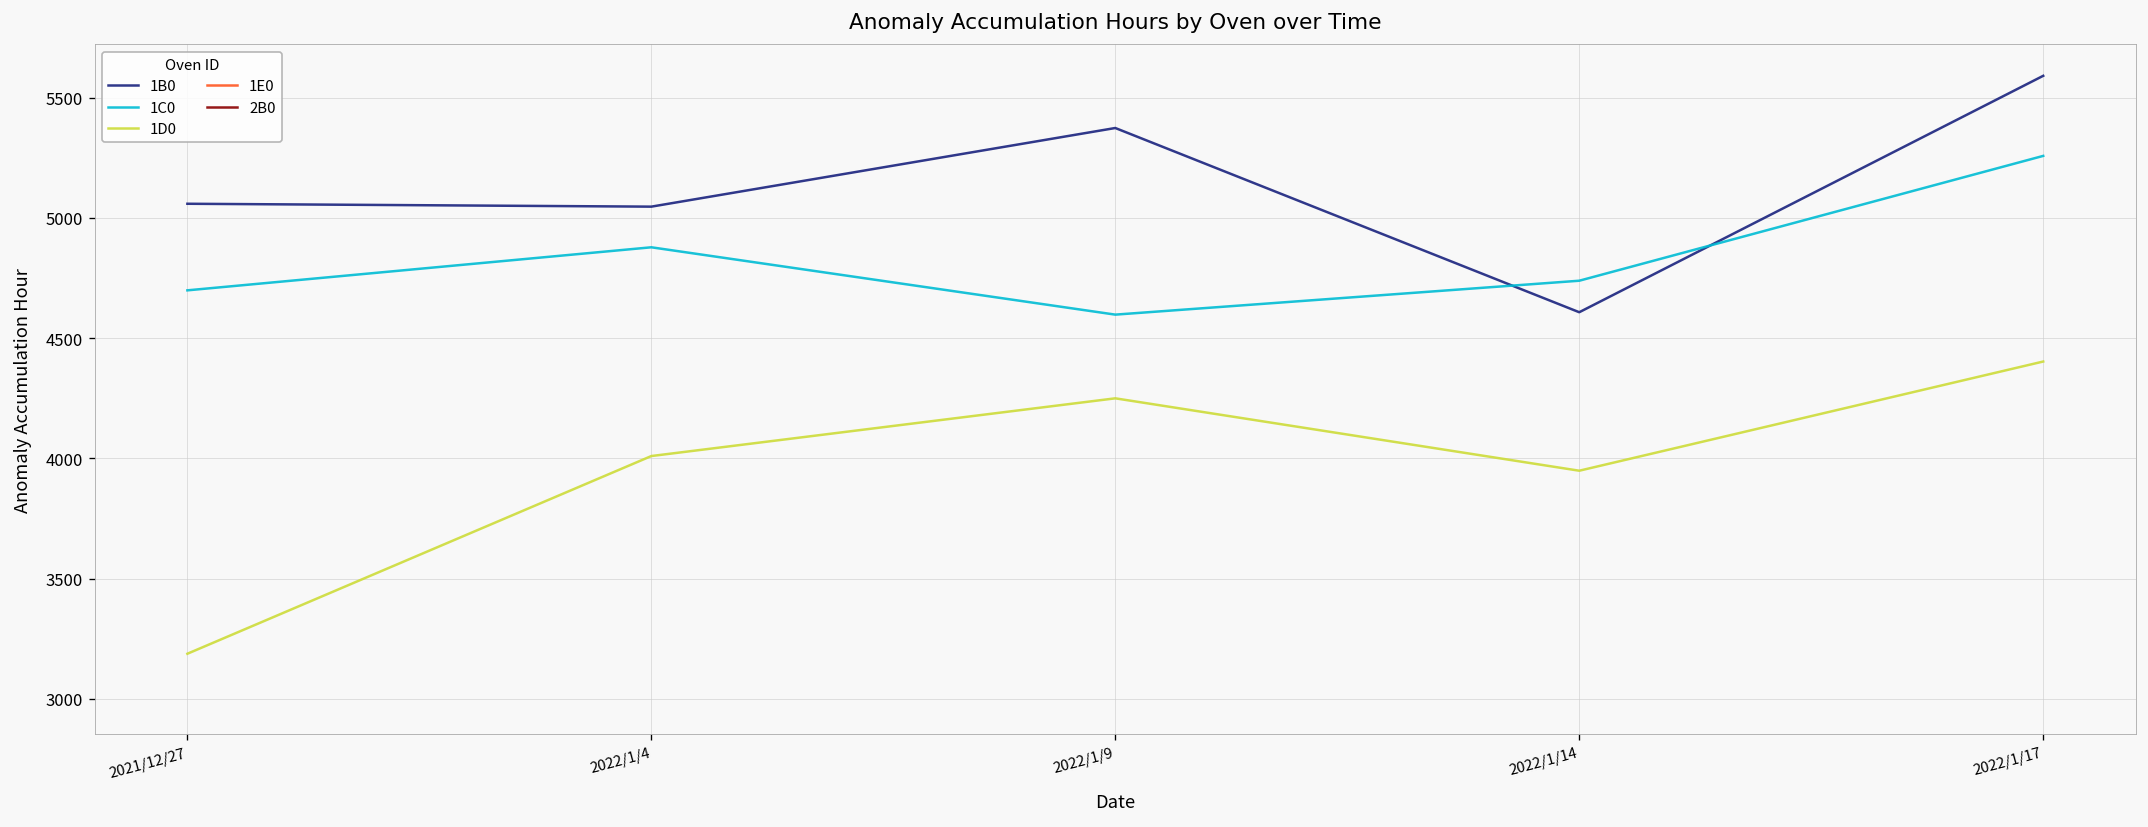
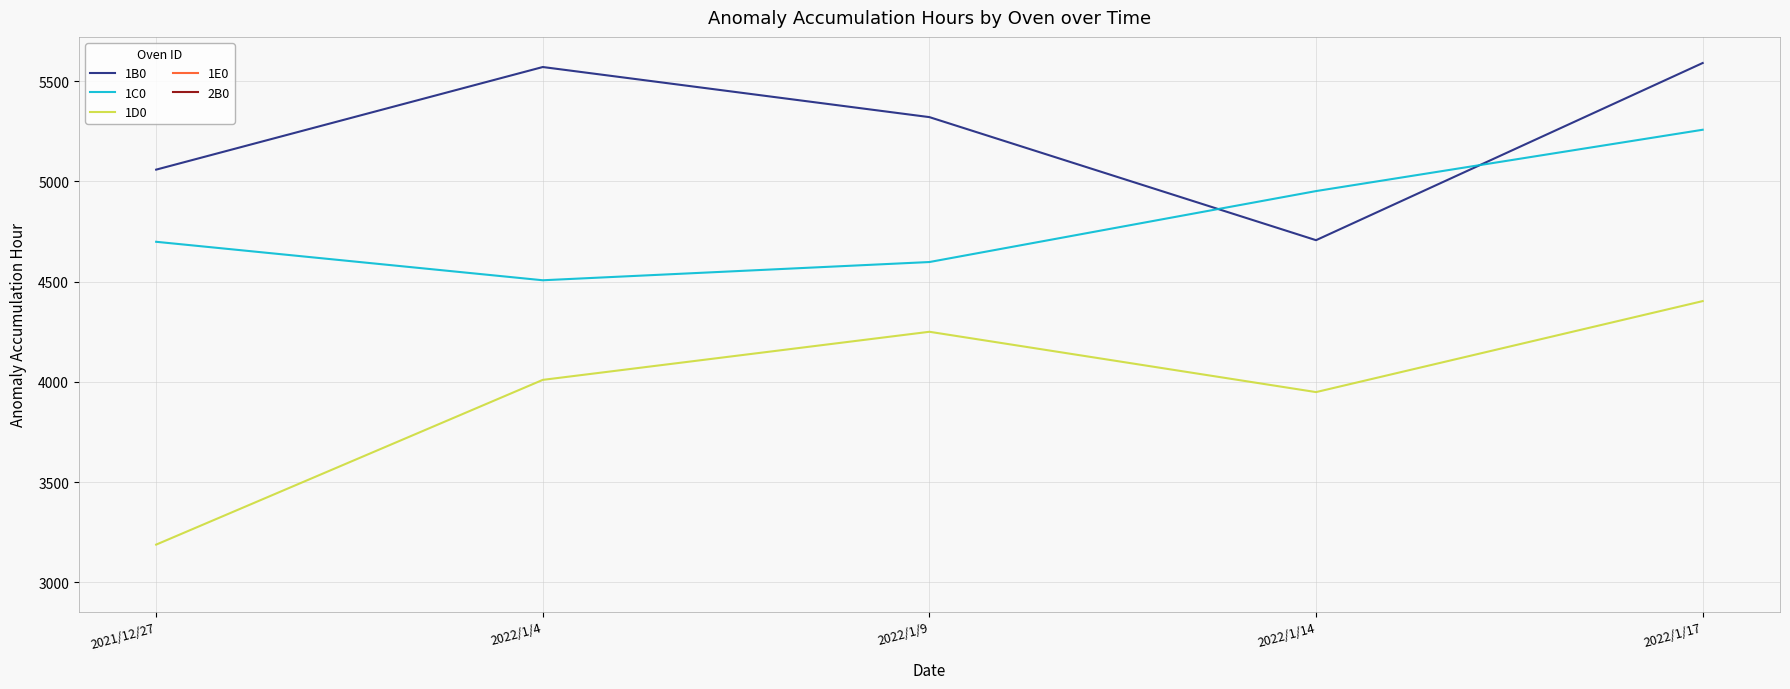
  {
    "1B0": {
      "2021/12/27": 5060,
-     "2022/1/4": 5050,
-     "2022/1/9": 5370,
-     "2022/1/14": 4610,
+     "2022/1/4": 5570,
+     "2022/1/9": 5320,
+     "2022/1/14": 4710,
      "2022/1/17": 5590
    },
    "1C0": {
      "2021/12/27": 4700,
-     "2022/1/4": 4880,
+     "2022/1/4": 4510,
      "2022/1/9": 4600,
-     "2022/1/14": 4740,
+     "2022/1/14": 4950,
      "2022/1/17": 5260
    },
    "1D0": {
      "2021/12/27": 3190,
      "2022/1/4": 4010,
      "2022/1/9": 4250,
      "2022/1/14": 3950,
      "2022/1/17": 4400
    },
    "1E0": {
      "2021/12/27": 4040,
      "2022/1/9": 3650,
      "2022/1/17": 4010
    },
    "2B0": {
      "2022/1/17": 2980
    }
  }
